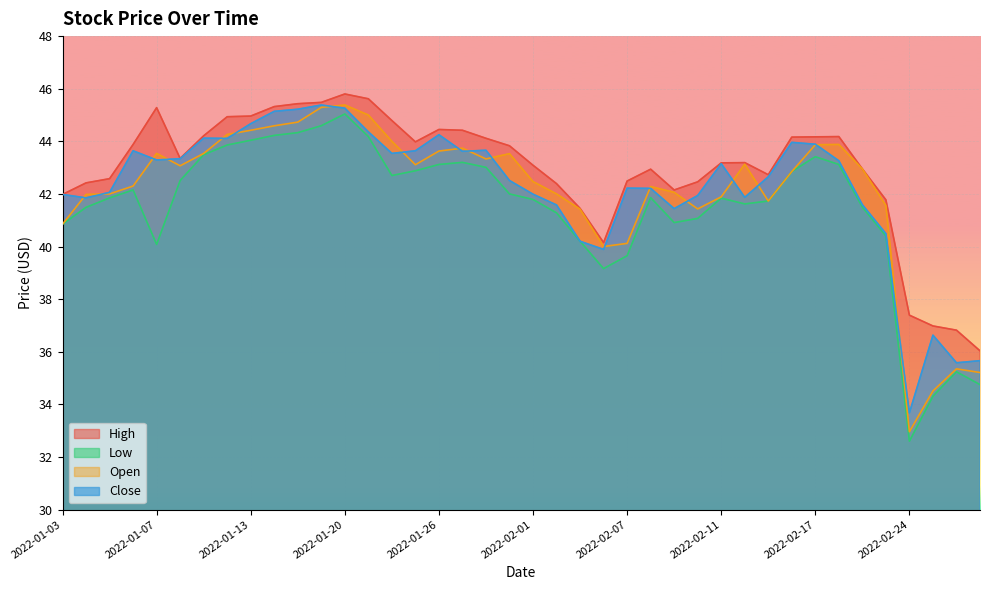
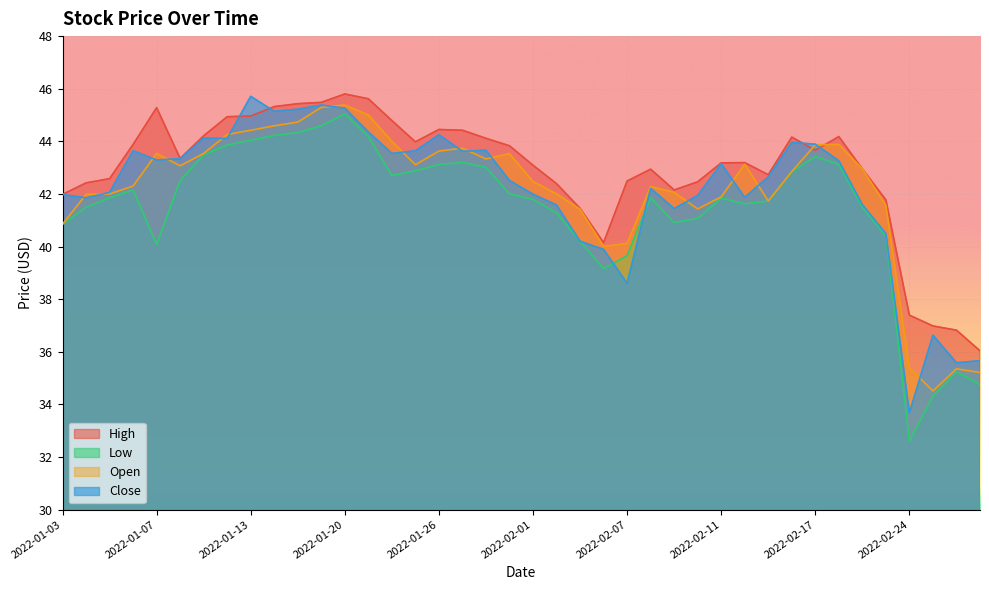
  {
    "High": {
      "2022-01-07": 45.3,
      "2022-01-13": 45.0,
      "2022-01-20": 45.8,
      "2022-01-26": 44.5,
      "2022-02-01": 43.1,
      "2022-02-07": 42.5,
-     "2022-02-17": 44.2,
+     "2022-02-17": 43.7,
      "2022-02-24": 37.4
    },
    "Low": {
      "2022-01-07": 40.1,
      "2022-01-13": 44.0,
      "2022-01-20": 45.0,
      "2022-01-26": 43.1,
      "2022-02-01": 41.8,
      "2022-02-07": 39.7,
      "2022-02-17": 43.4,
      "2022-02-24": 32.6
    },
    "Open": {
      "2022-01-07": 43.5,
      "2022-01-13": 44.4,
      "2022-01-20": 45.4,
      "2022-01-26": 43.6,
      "2022-02-01": 42.5,
      "2022-02-07": 40.1,
-     "2022-02-24": 33.0
+     "2022-02-24": 35.4
    },
    "Close": {
      "2022-01-07": 43.3,
-     "2022-01-13": 44.7,
+     "2022-01-13": 45.7,
      "2022-01-20": 45.3,
      "2022-01-26": 44.3,
      "2022-02-01": 42.0,
-     "2022-02-07": 42.2,
+     "2022-02-07": 38.6,
      "2022-02-24": 33.7
    }
  }
